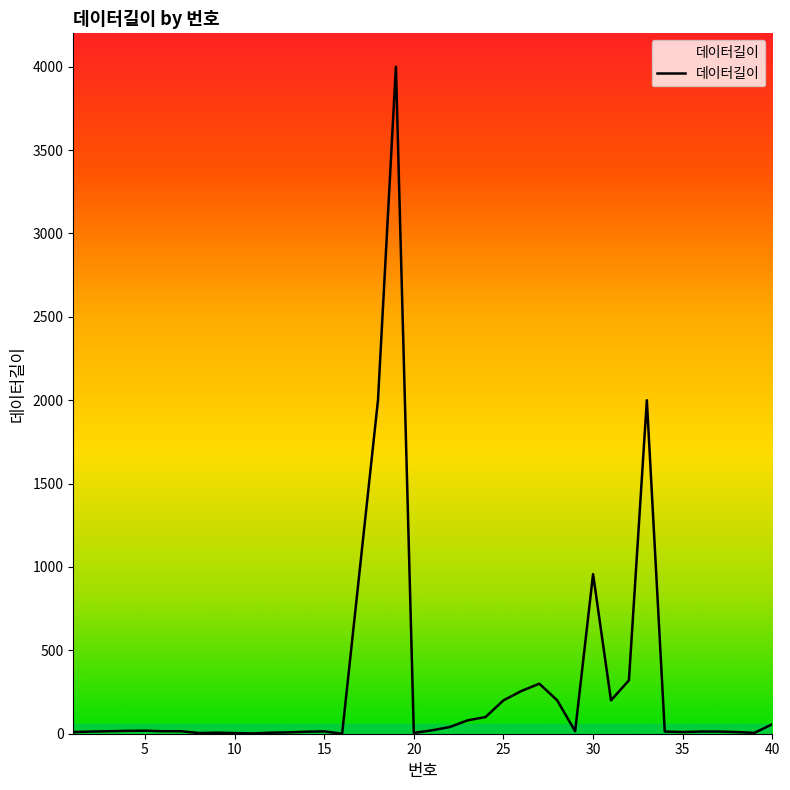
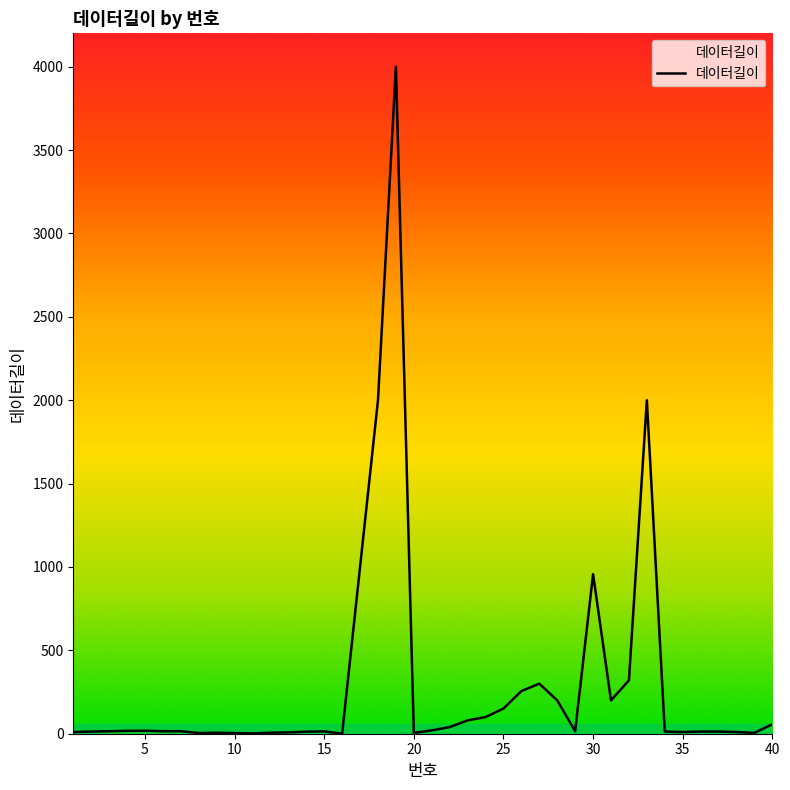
  {
-   "25": 200,
+   "25": 150,
    "30": 960
  }
